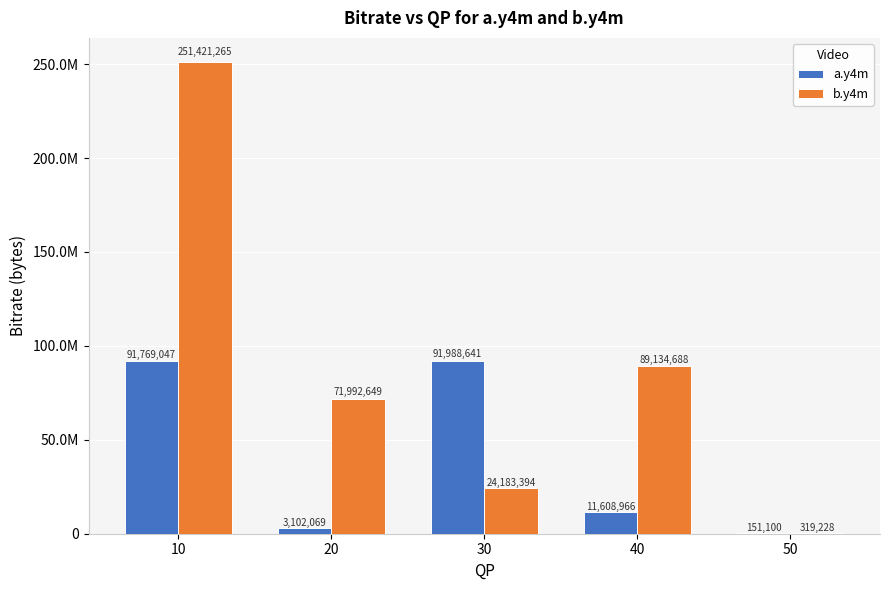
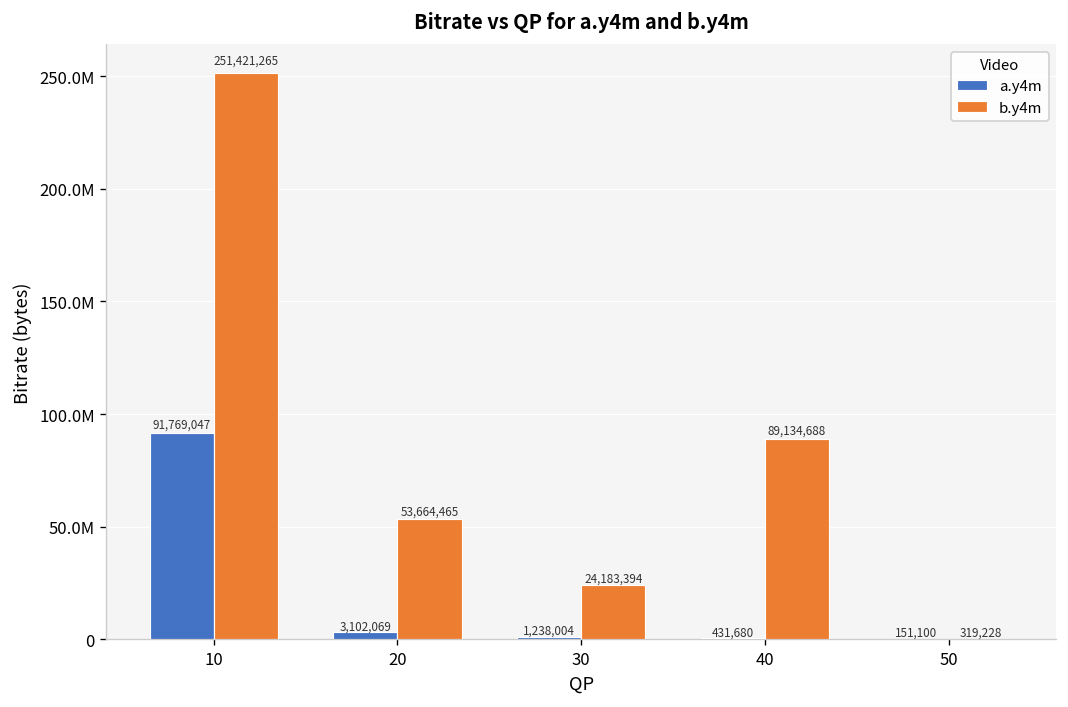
  {
    "a.y4m": {
      "10": "91,769,047",
      "20": "3,102,069",
-     "30": "91,988,641",
-     "40": "11,608,966",
+     "30": "1,238,004",
+     "40": "431,680",
      "50": "151,100"
    },
    "b.y4m": {
      "10": "251,421,265",
-     "20": "71,992,649",
+     "20": "53,664,465",
      "30": "24,183,394",
      "40": "89,134,688",
      "50": "319,228"
    }
  }
